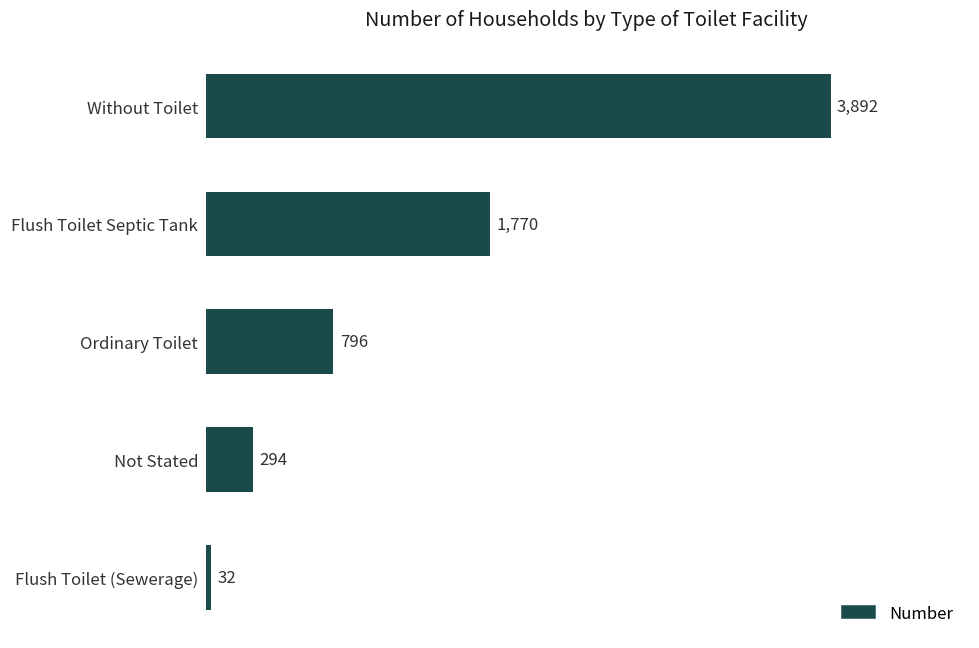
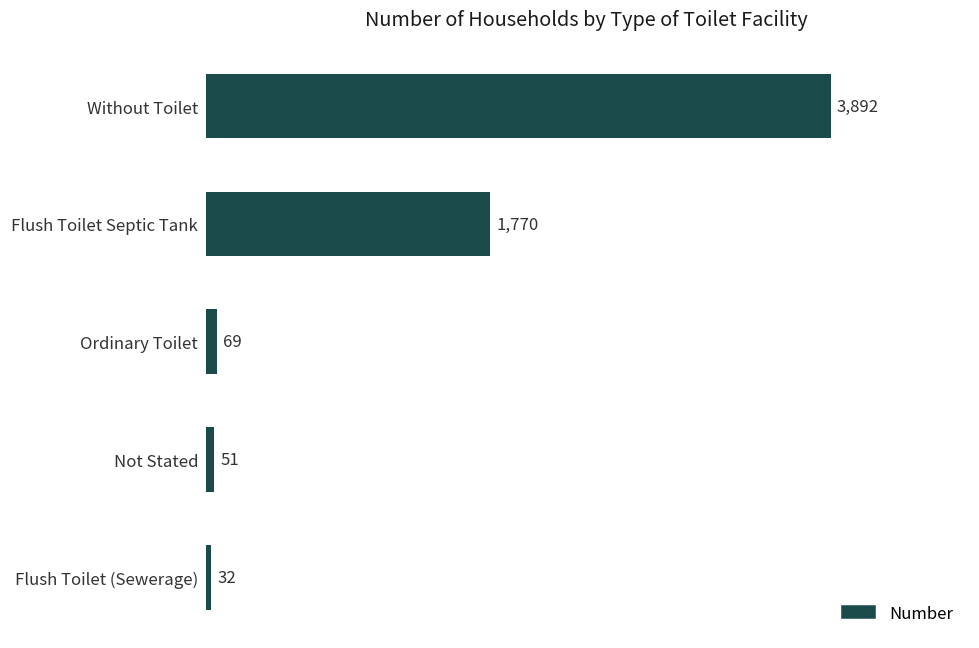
  {
    "Without Toilet": "3,892",
    "Flush Toilet Septic Tank": "1,770",
-   "Ordinary Toilet": "796",
-   "Not Stated": "294",
+   "Ordinary Toilet": "69",
+   "Not Stated": "51",
    "Flush Toilet (Sewerage)": "32"
  }
